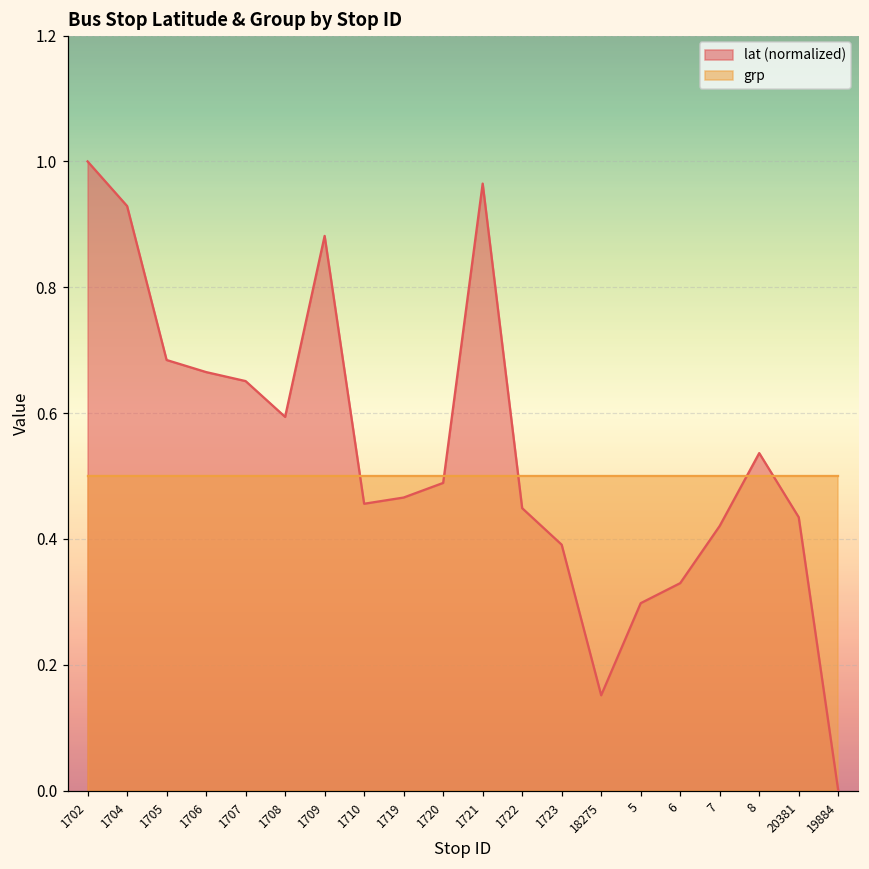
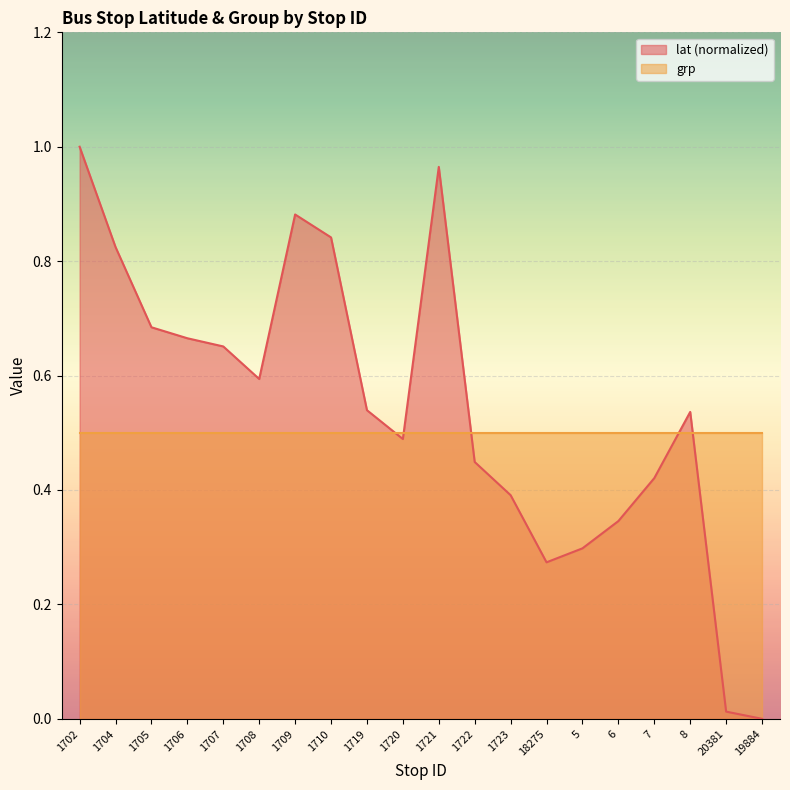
  {
    "lat (normalized)": {
      "1702": 1.00,
-     "1704": 0.93,
+     "1704": 0.82,
      "1705": 0.68,
      "1706": 0.67,
      "1707": 0.65,
      "1708": 0.59,
      "1709": 0.88,
-     "1710": 0.46,
-     "1719": 0.47,
+     "1710": 0.84,
+     "1719": 0.54,
      "1720": 0.49,
      "1721": 0.96,
      "1722": 0.45,
      "1723": 0.39,
-     "18275": 0.15,
+     "18275": 0.27,
      "5": 0.30,
-     "6": 0.33,
+     "6": 0.35,
      "7": 0.42,
      "8": 0.54,
-     "20381": 0.43,
+     "20381": 0.01,
      "19884": 0.00
    },
    "grp": {
      "1702": 0.50,
      "1704": 0.50,
      "1705": 0.50,
      "1706": 0.50,
      "1707": 0.50,
      "1708": 0.50,
      "1709": 0.50,
      "1710": 0.50,
      "1719": 0.50,
      "1720": 0.50,
      "1721": 0.50,
      "1722": 0.50,
      "1723": 0.50,
      "18275": 0.50,
      "5": 0.50,
      "6": 0.50,
      "7": 0.50,
      "8": 0.50,
      "20381": 0.50,
      "19884": 0.50
    }
  }
